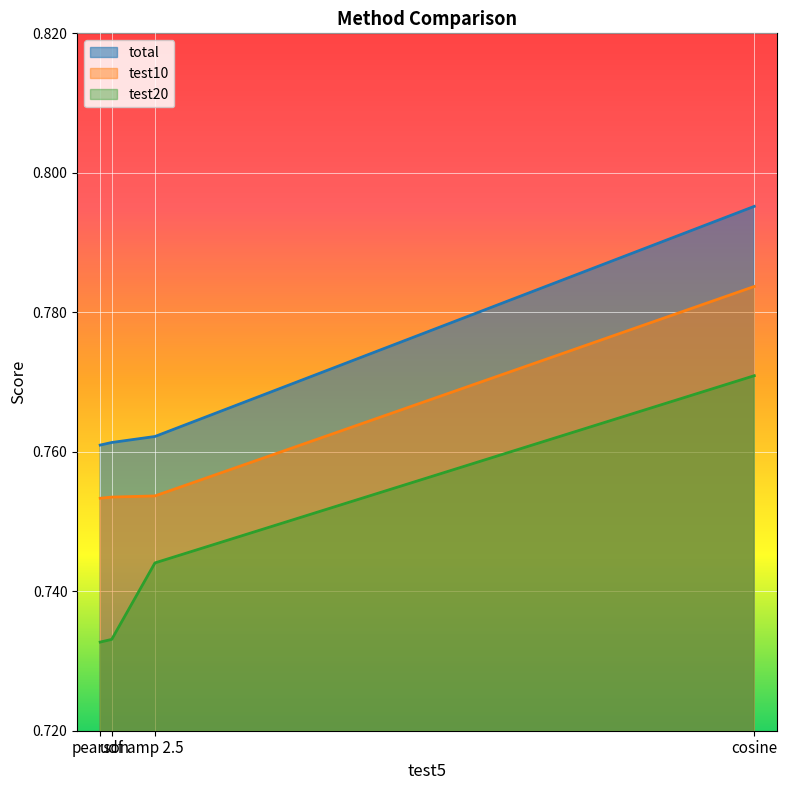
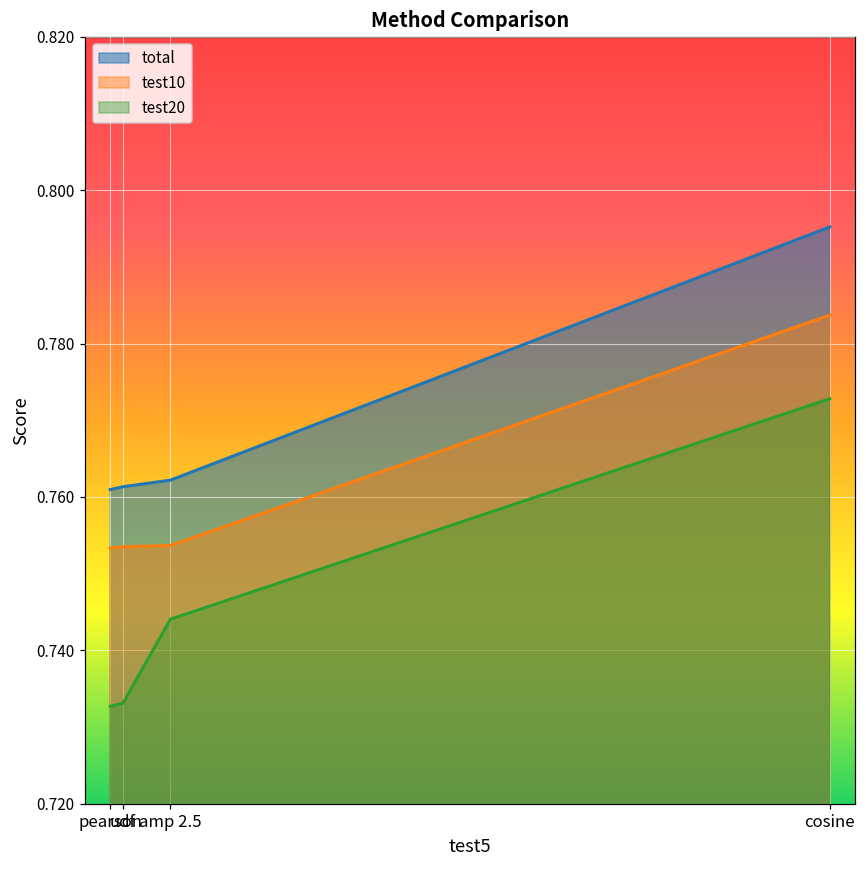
  {
    "total": {
      "amp 2.5": 0.762,
      "cosine": 0.795
    },
    "test10": {
      "amp 2.5": 0.754,
      "cosine": 0.784
    },
    "test20": {
      "amp 2.5": 0.744,
-     "cosine": 0.771
+     "cosine": 0.773
    }
  }
